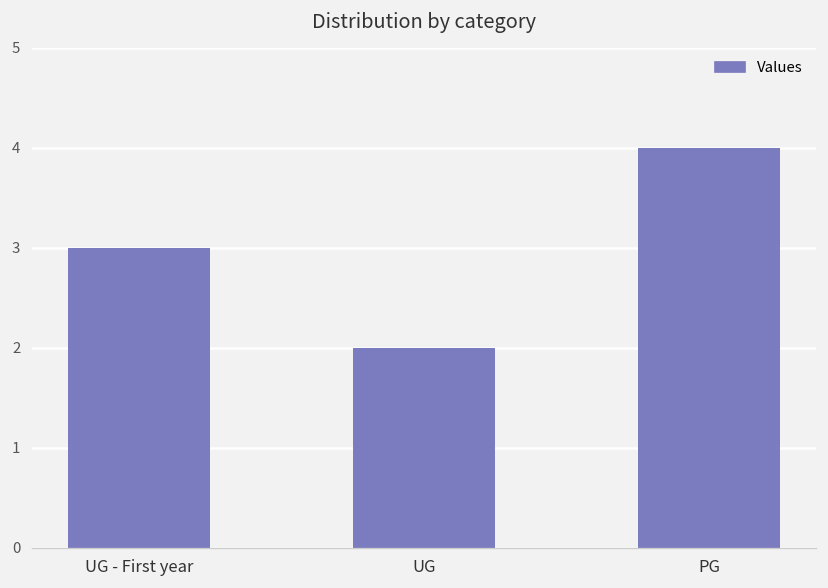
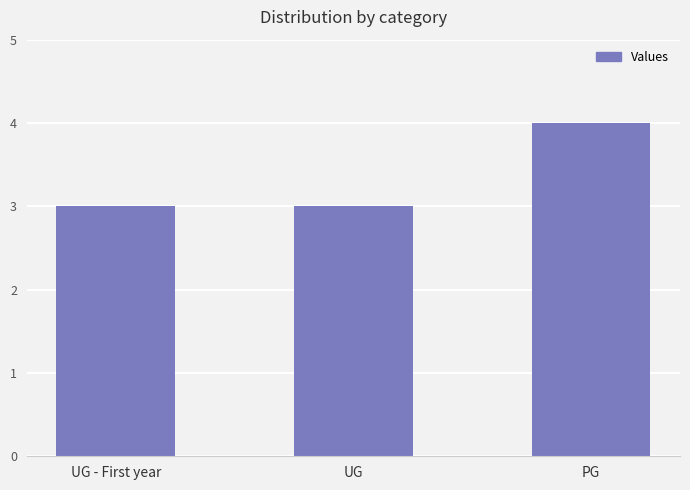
  {
    "UG - First year": 3,
-   "UG": 2,
+   "UG": 3,
    "PG": 4
  }
